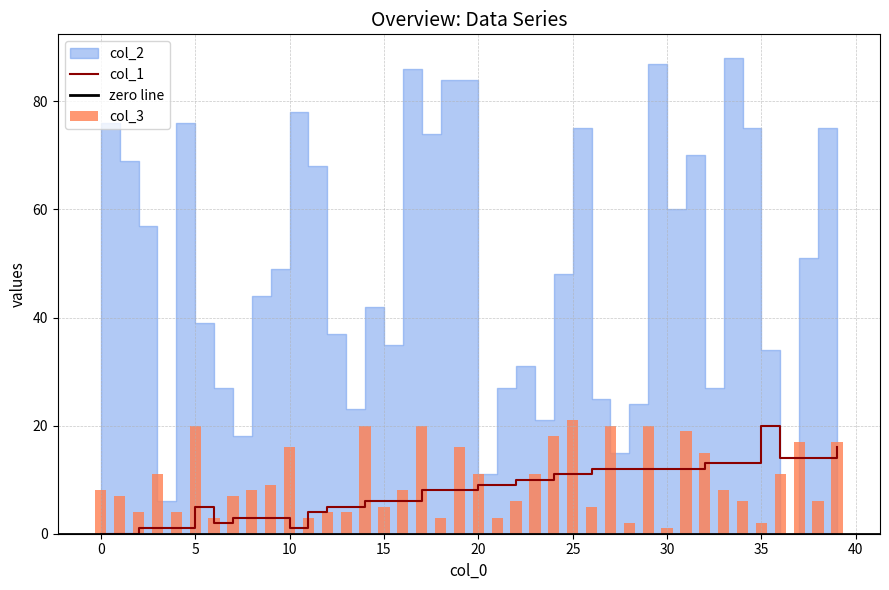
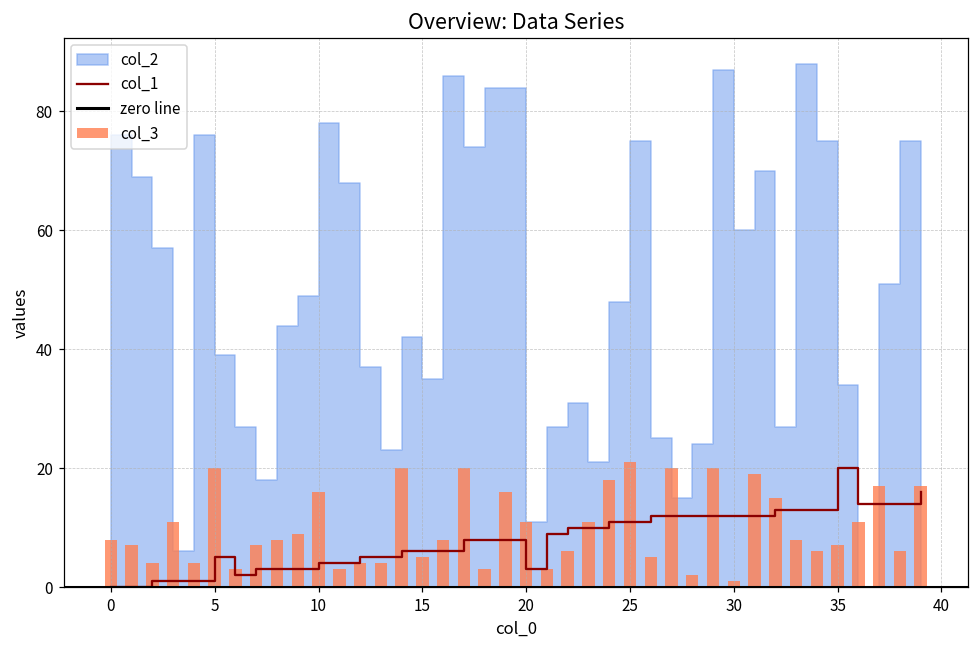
  {
    "col_1": {
      "0": 0,
      "5": 5,
-     "10": 1,
+     "10": 4,
      "15": 6,
-     "20": 9,
+     "20": 3,
      "25": 11,
      "30": 12,
      "35": 20
    },
    "col_3": {
      "0": 8,
      "5": 20,
      "10": 16,
      "15": 5,
      "20": 11,
      "25": 21,
      "30": 1,
-     "35": 2
+     "35": 7
    }
  }
